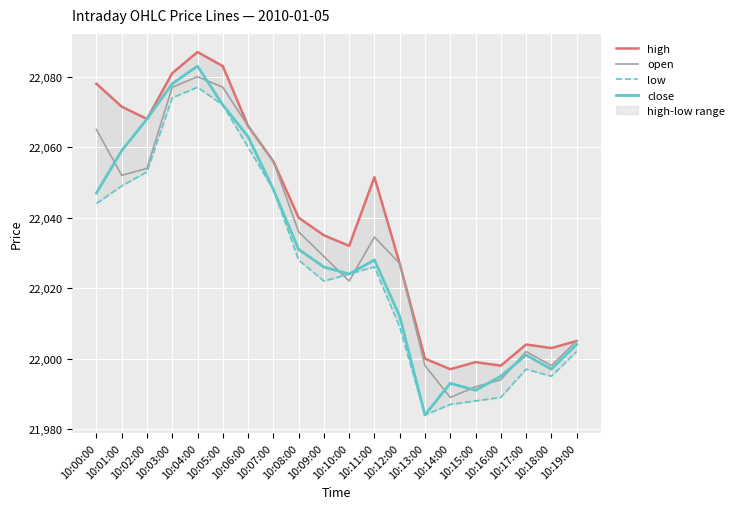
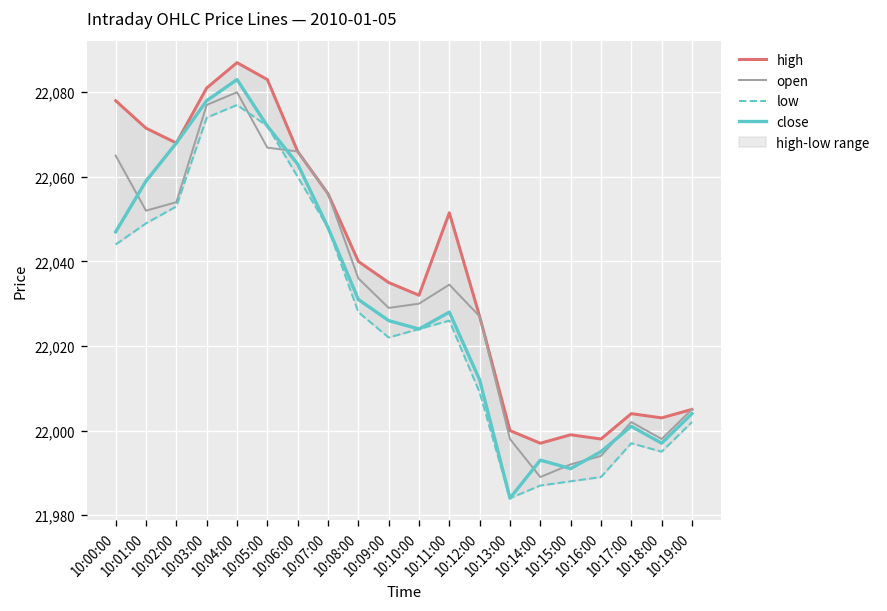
  {
    "high-low range": {
      "10:00:00": "22,078",
      "10:01:00": "22,072",
      "10:03:00": "22,081",
      "10:04:00": "22,087",
      "10:05:00": "22,083",
      "10:08:00": "22,040",
      "10:09:00": "22,035",
      "10:10:00": "22,032",
      "10:11:00": "22,052",
      "10:13:00": "22,000",
      "10:14:00": "21,997",
      "10:15:00": "21,999",
      "10:16:00": "21,998",
      "10:17:00": "22,004",
      "10:18:00": "22,003"
    },
    "open": {
      "10:00:00": "22,065",
      "10:01:00": "22,052",
      "10:02:00": "22,054",
      "10:03:00": "22,077",
      "10:04:00": "22,080",
-     "10:05:00": "22,077",
+     "10:05:00": "22,067",
      "10:08:00": "22,036",
      "10:09:00": "22,029",
-     "10:10:00": "22,022",
+     "10:10:00": "22,030",
      "10:11:00": "22,035",
      "10:13:00": "21,998",
      "10:14:00": "21,989",
      "10:15:00": "21,992",
      "10:16:00": "21,994",
      "10:17:00": "22,002",
      "10:18:00": "21,998"
    }
  }
